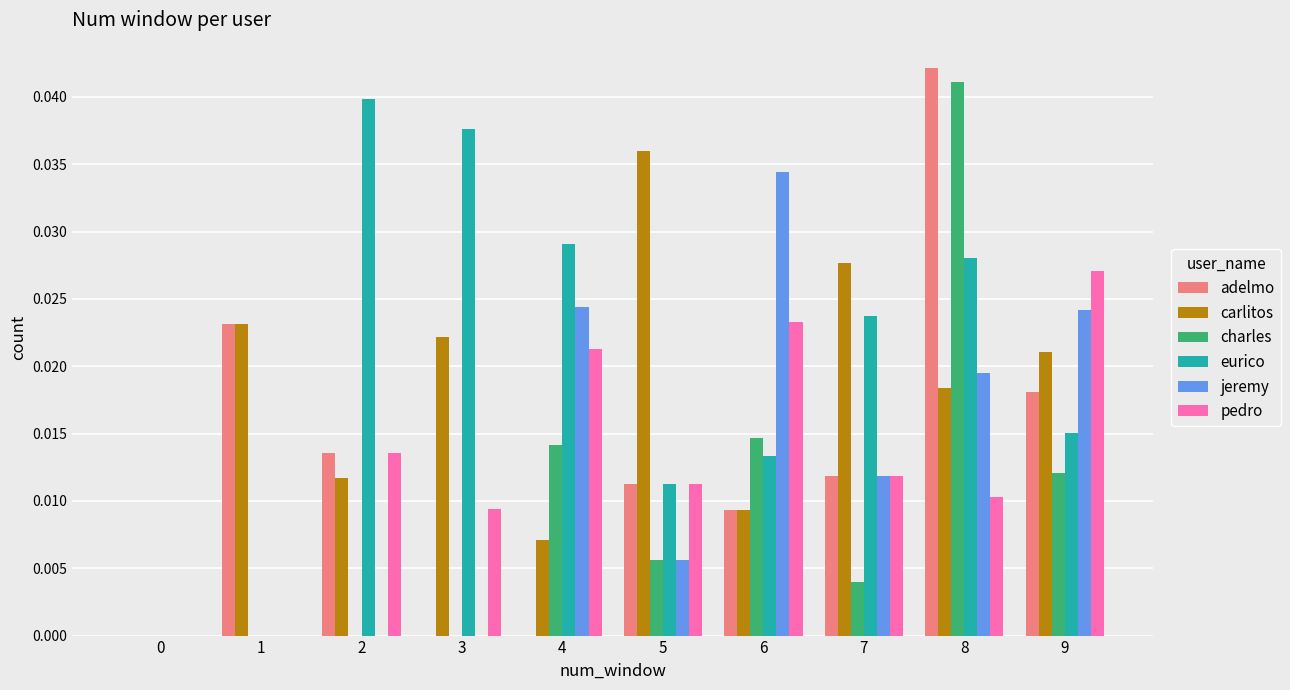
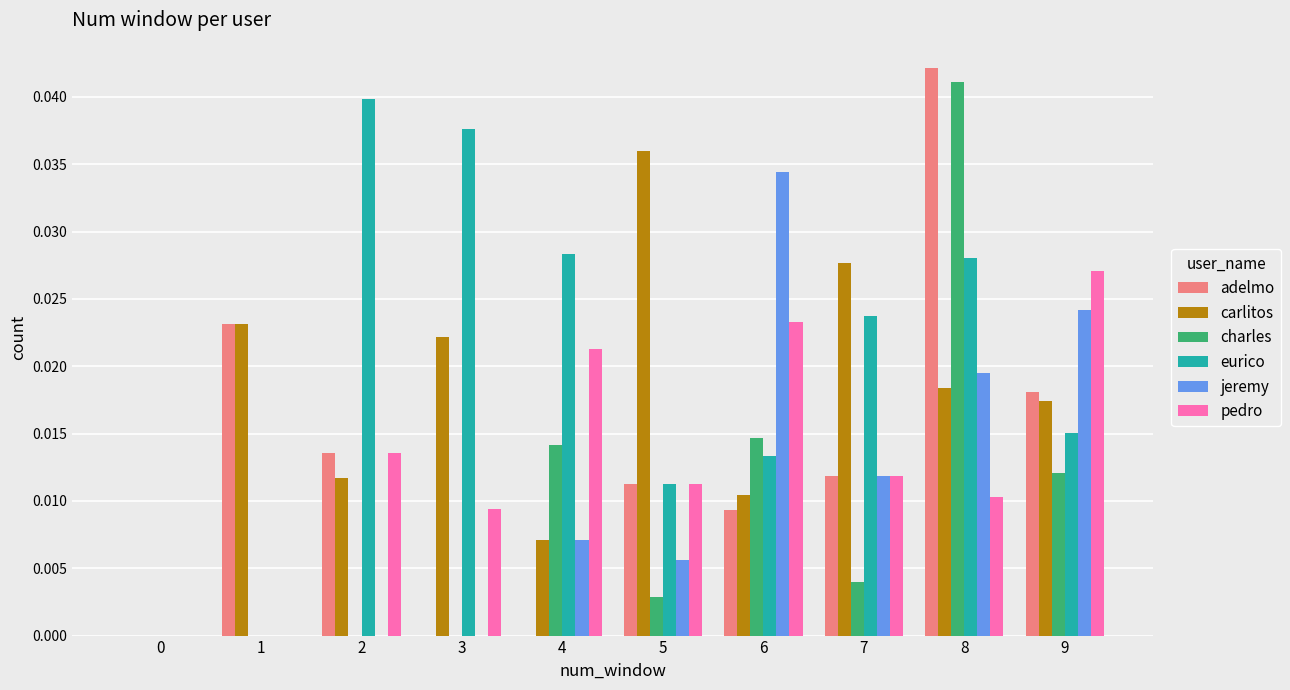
  {
    "carlitos": {
      "0": 0.0000,
      "1": 0.0231,
      "2": 0.0117,
      "3": 0.0221,
      "4": 0.0071,
      "5": 0.0360,
-     "6": 0.0093,
+     "6": 0.0105,
      "7": 0.0277,
      "8": 0.0184,
-     "9": 0.0211
+     "9": 0.0174
    },
    "charles": {
      "0": 0.0000,
      "1": 0.0000,
      "2": 0.0000,
      "3": 0.0000,
      "4": 0.0142,
-     "5": 0.0056,
+     "5": 0.0029,
      "6": 0.0147,
      "7": 0.0040,
      "8": 0.0411,
      "9": 0.0120
    },
    "eurico": {
      "0": 0.0000,
      "1": 0.0000,
      "2": 0.0399,
      "3": 0.0376,
-     "4": 0.0291,
+     "4": 0.0283,
      "5": 0.0113,
      "6": 0.0133,
      "7": 0.0237,
      "8": 0.0280,
      "9": 0.0151
    },
    "jeremy": {
      "0": 0.0000,
      "1": 0.0000,
      "2": 0.0000,
      "3": 0.0000,
-     "4": 0.0244,
+     "4": 0.0071,
      "5": 0.0056,
      "6": 0.0344,
      "7": 0.0119,
      "8": 0.0195,
      "9": 0.0241
    }
  }
